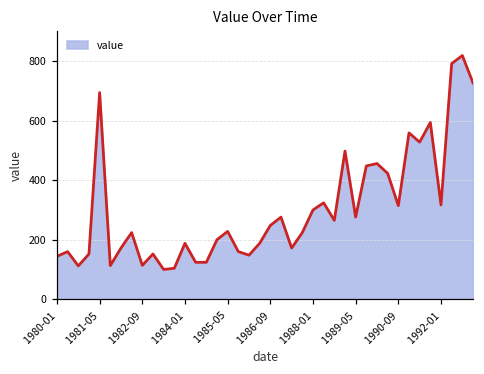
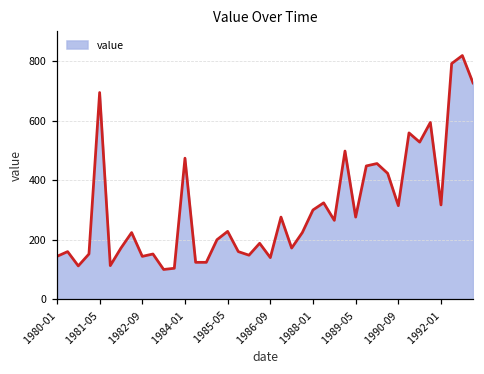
  {
    "1980-01": 140,
    "1981-05": 690,
-   "1982-09": 110,
-   "1984-01": 190,
+   "1982-09": 140,
+   "1984-01": 470,
    "1985-05": 230,
-   "1986-09": 250,
+   "1986-09": 140,
    "1988-01": 300,
    "1989-05": 280,
    "1990-09": 310,
    "1992-01": 320
  }
